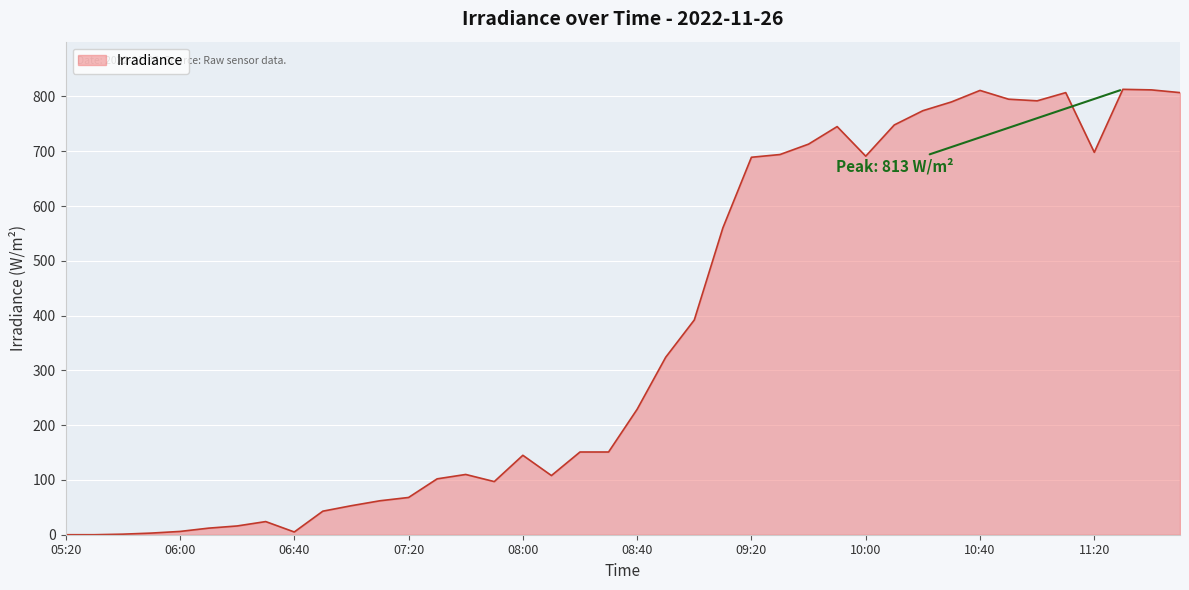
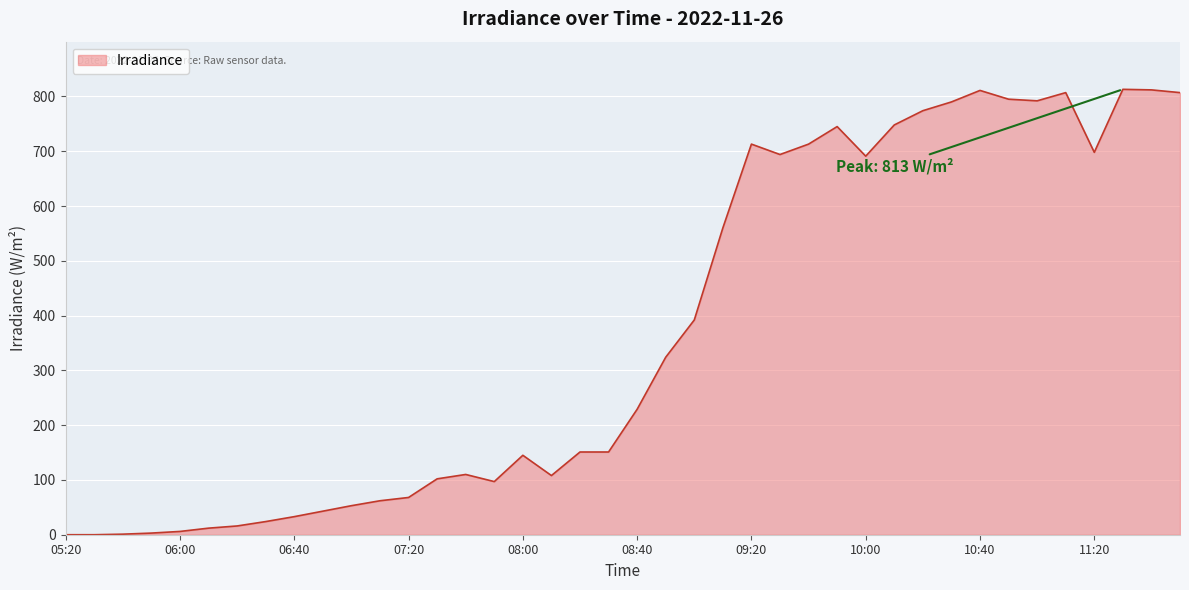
  {
    "05:20": 0,
    "06:00": 10,
-   "06:40": 10,
+   "06:40": 30,
    "07:20": 70,
    "08:00": 150,
    "08:40": 230,
-   "09:20": 690
+   "09:20": 710
  }
